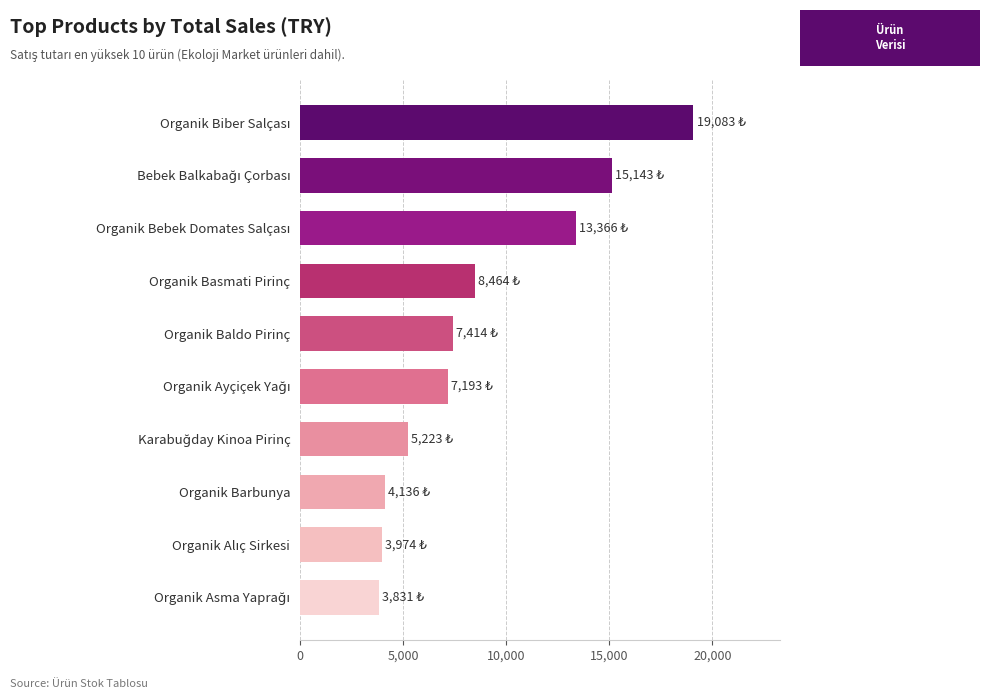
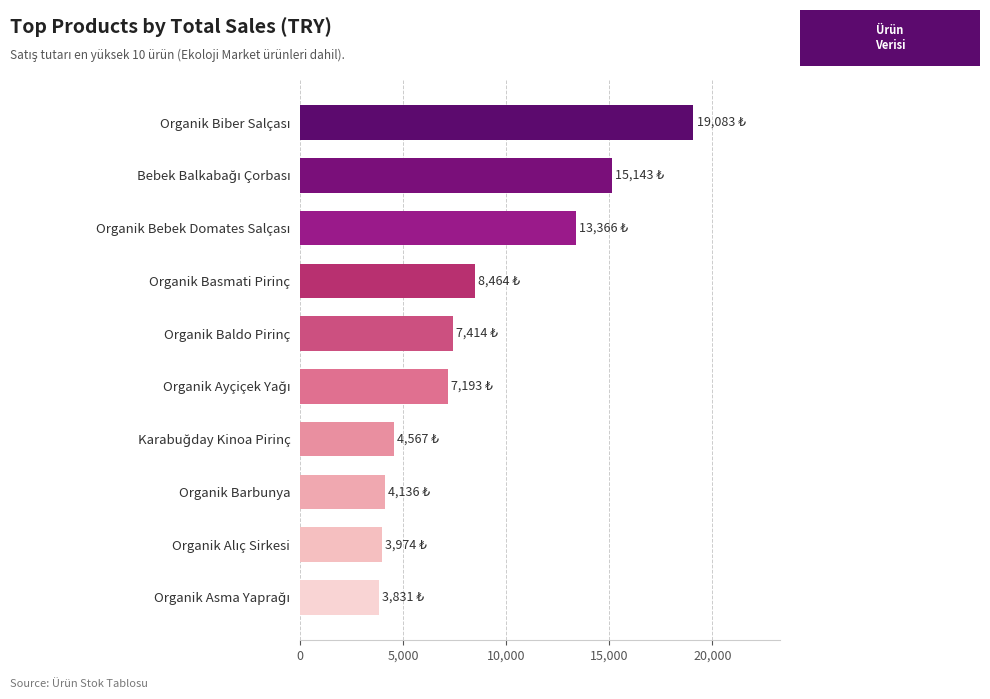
  {
    "Organik Biber Salçası": "19,083",
    "Bebek Balkabağı Çorbası": "15,143",
    "Organik Bebek Domates Salçası": "13,366",
    "Organik Basmati Pirinç": "8,464",
    "Organik Baldo Pirinç": "7,414",
    "Organik Ayçiçek Yağı": "7,193",
-   "Karabuğday Kinoa Pirinç": "5,223",
+   "Karabuğday Kinoa Pirinç": "4,567",
    "Organik Barbunya": "4,136",
    "Organik Alıç Sirkesi": "3,974",
    "Organik Asma Yaprağı": "3,831"
  }
